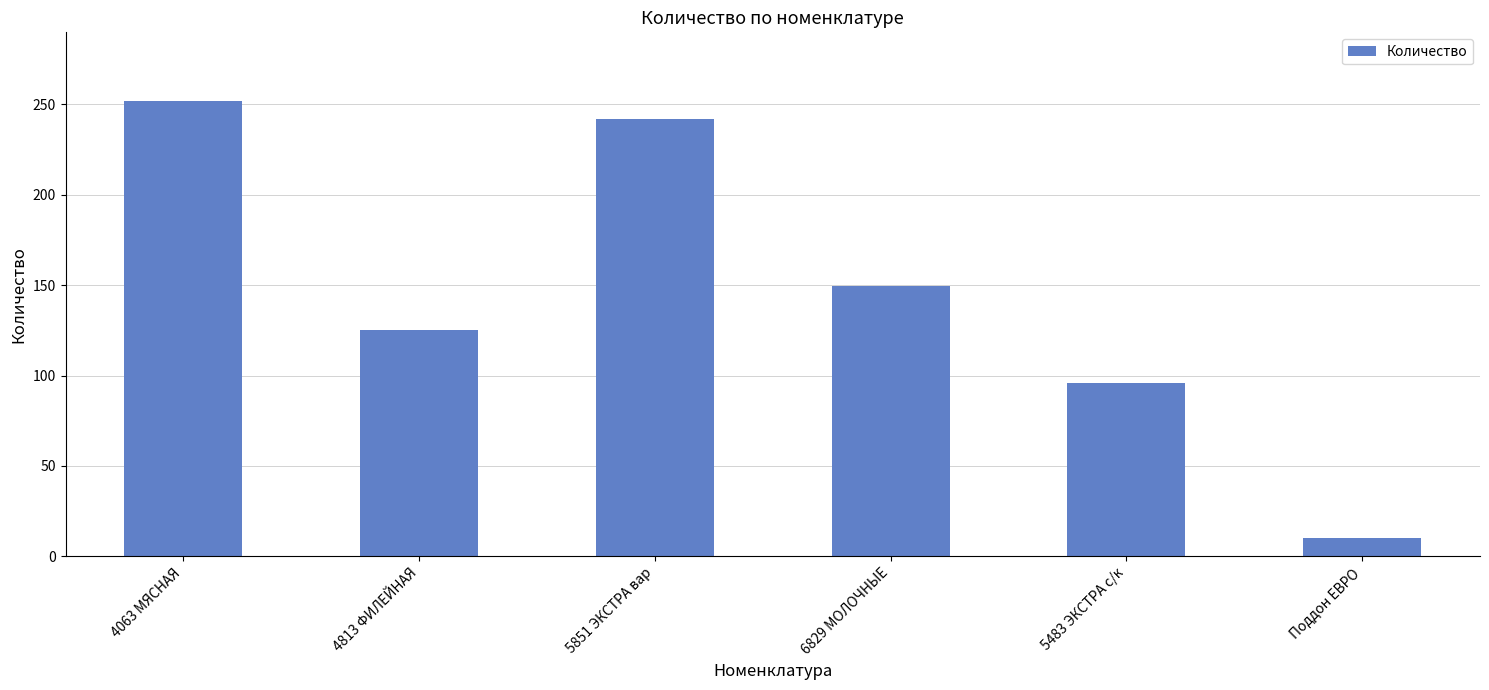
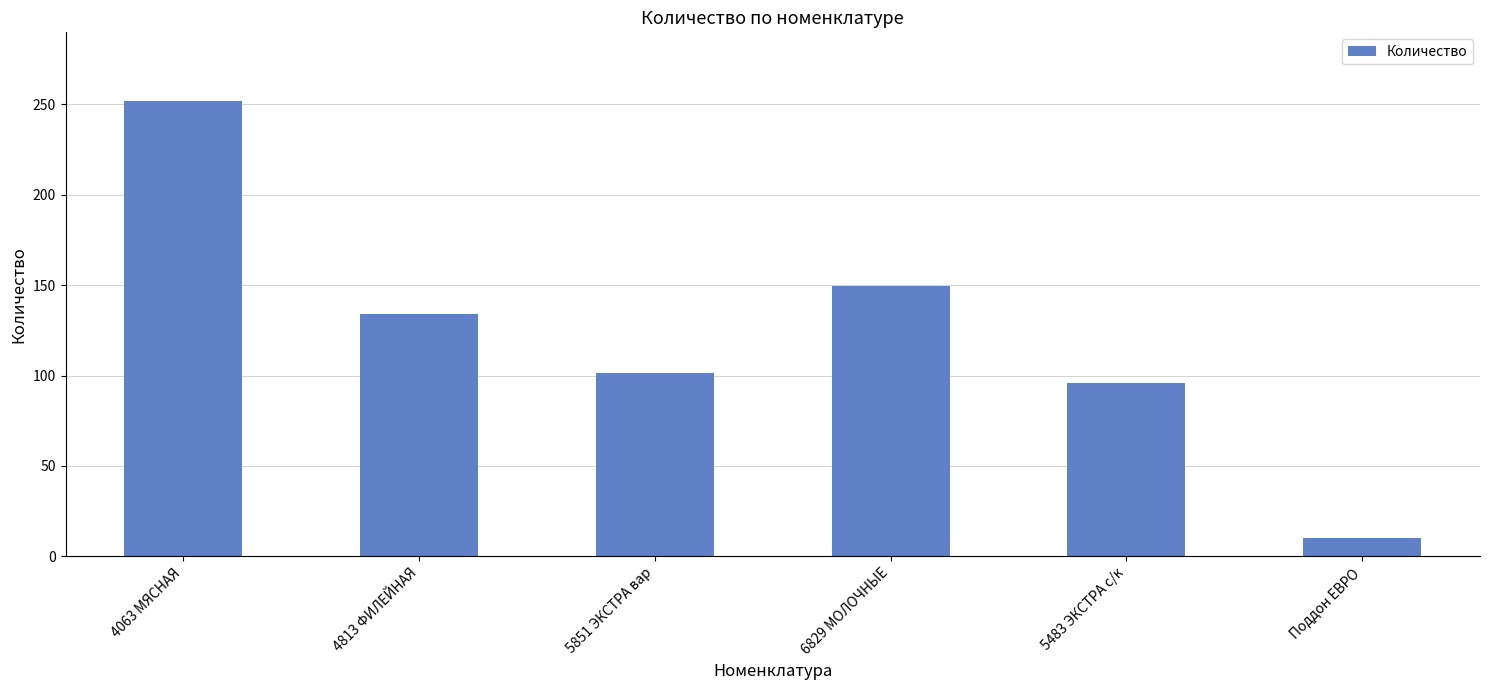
  {
    "4063 МЯСНАЯ": 252,
-   "4813 ФИЛЕЙНАЯ": 125,
-   "5851 ЭКСТРА вар": 242,
+   "4813 ФИЛЕЙНАЯ": 134,
+   "5851 ЭКСТРА вар": 101,
    "6829 МОЛОЧНЫЕ": 150,
    "5483 ЭКСТРА с/к": 96,
    "Поддон ЕВРО": 10
  }
